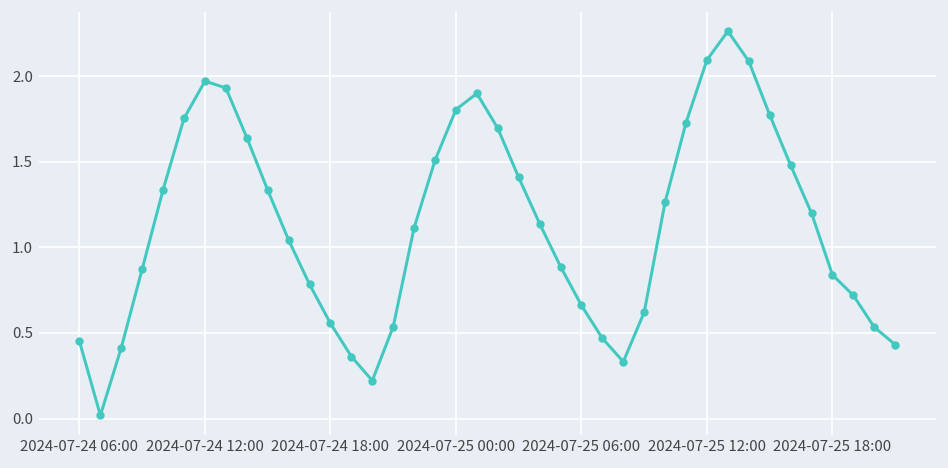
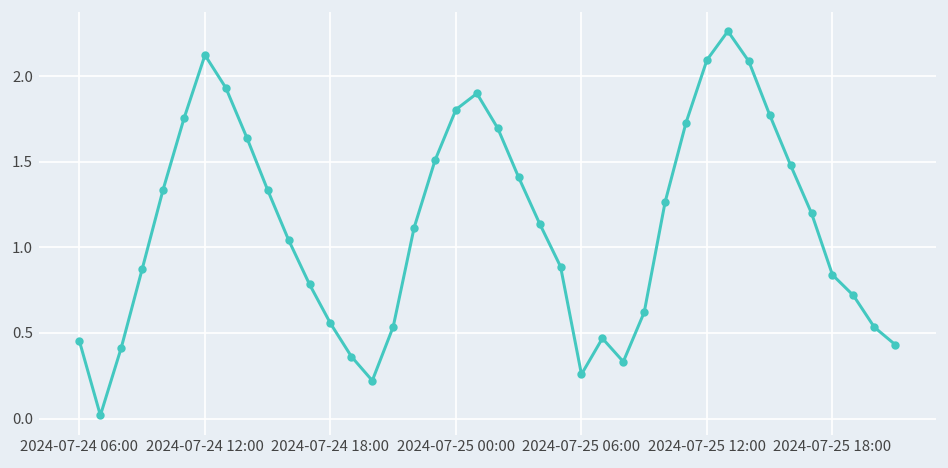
  {
    "2024-07-24 06:00": 0.45,
-   "2024-07-24 12:00": 1.97,
+   "2024-07-24 12:00": 2.12,
    "2024-07-24 18:00": 0.56,
    "2024-07-25 00:00": 1.80,
-   "2024-07-25 06:00": 0.66,
+   "2024-07-25 06:00": 0.26,
    "2024-07-25 12:00": 2.09,
    "2024-07-25 18:00": 0.84
  }
